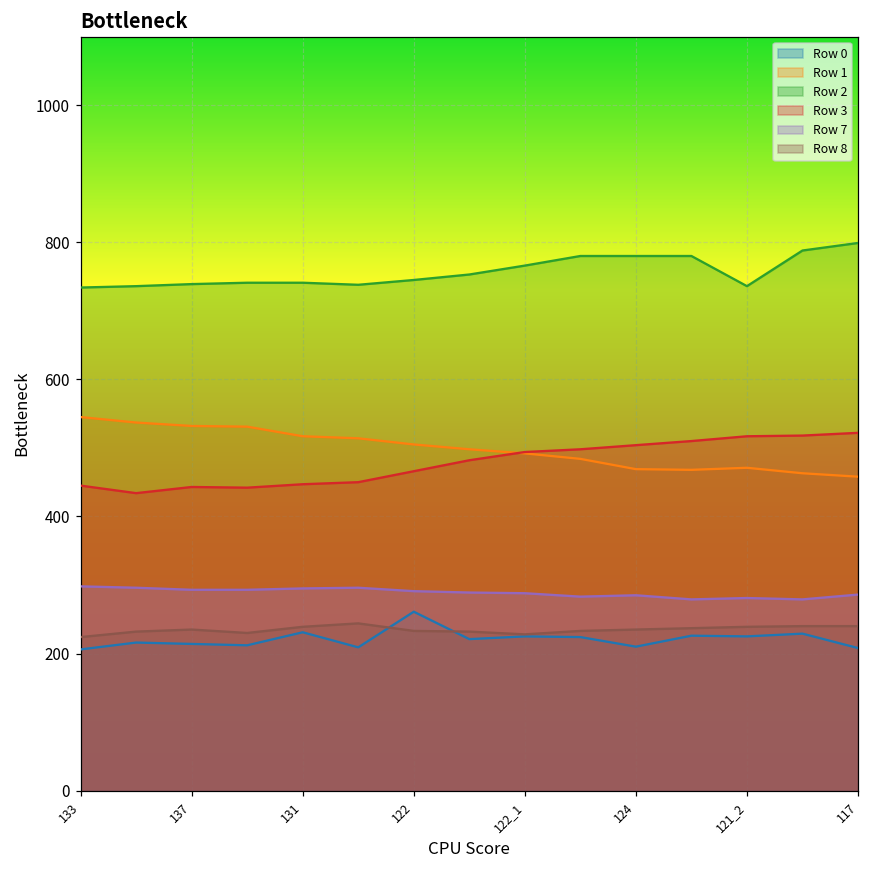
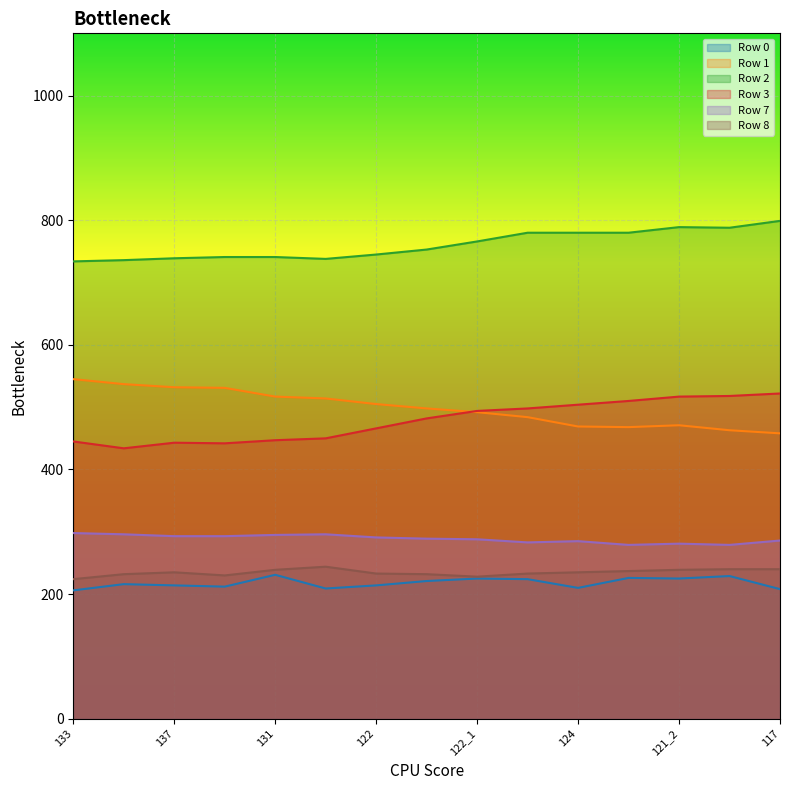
  {
    "Row 0": {
      "133": 210,
      "137": 210,
      "131": 230,
-     "122": 260,
+     "122": 210,
      "124": 210,
      "121_2": 230,
      "117": 210
    },
    "Row 2": {
      "133": 730,
      "137": 740,
      "131": 740,
      "122": 750,
      "122_1": 770,
      "124": 780,
-     "121_2": 740,
+     "121_2": 790,
      "117": 800
    }
  }
